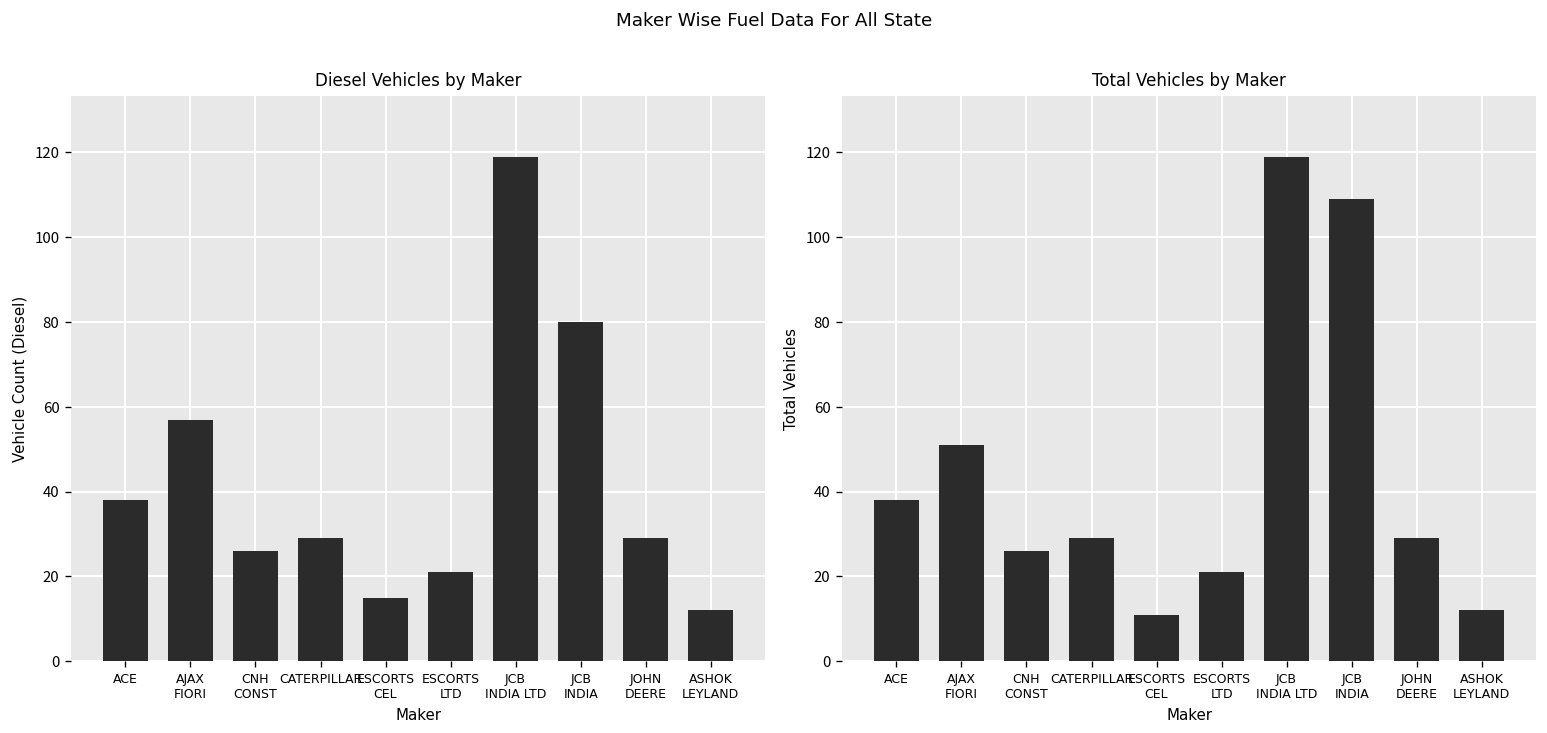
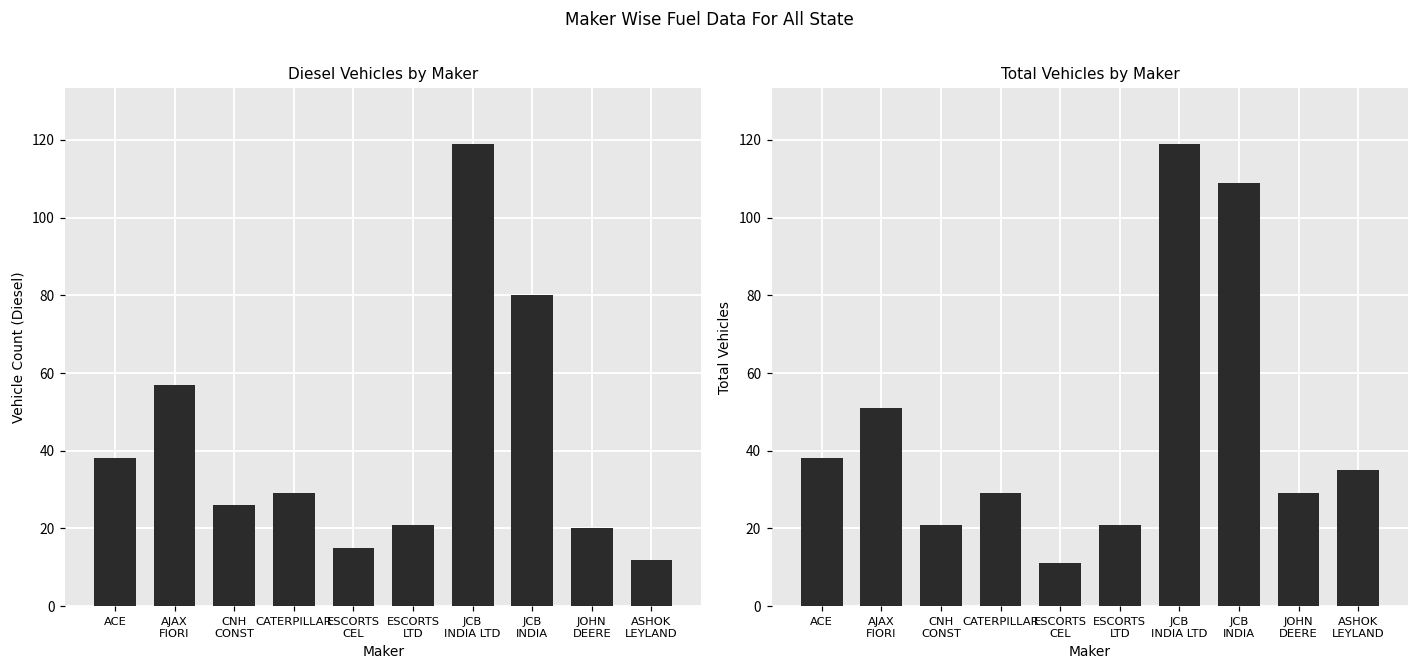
  {
    "Diesel Vehicles by Maker": {
      "ACE": 38,
      "AJAX FIORI": 57,
      "CNH CONST": 26,
      "CATERPILLAR": 29,
      "ESCORTS CEL": 15,
      "ESCORTS LTD": 21,
      "JCB INDIA LTD": 119,
      "JCB INDIA": 80,
-     "JOHN DEERE": 29,
+     "JOHN DEERE": 20,
      "ASHOK LEYLAND": 12
    },
    "Total Vehicles by Maker": {
      "ACE": 38,
      "AJAX FIORI": 51,
-     "CNH CONST": 26,
+     "CNH CONST": 21,
      "CATERPILLAR": 29,
      "ESCORTS CEL": 11,
      "ESCORTS LTD": 21,
      "JCB INDIA LTD": 119,
      "JCB INDIA": 109,
      "JOHN DEERE": 29,
-     "ASHOK LEYLAND": 12
+     "ASHOK LEYLAND": 35
    }
  }
